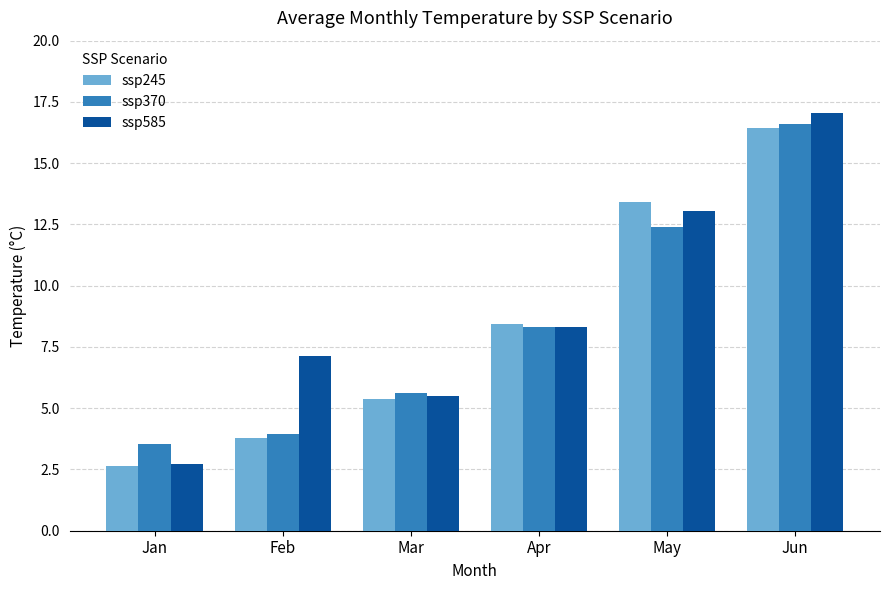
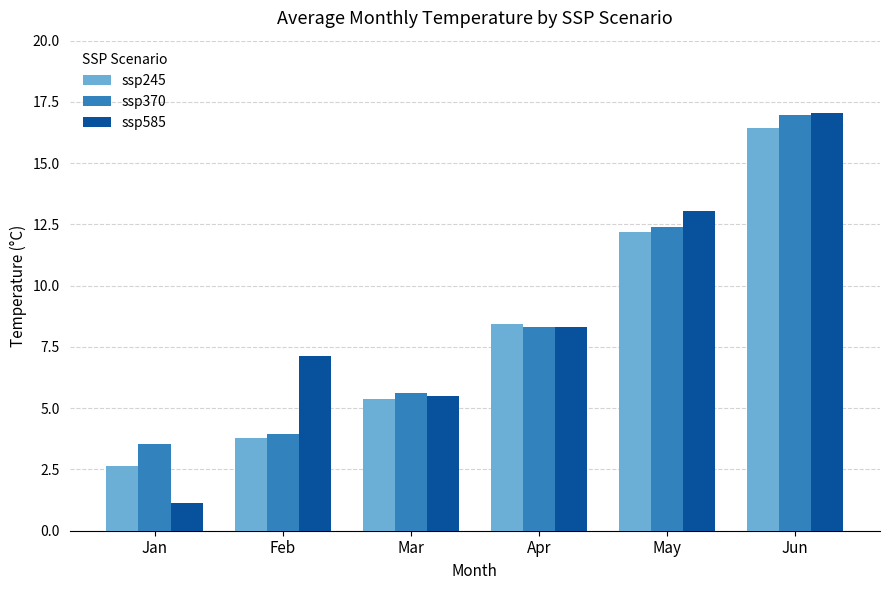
  {
    "ssp245": {
      "Jan": 2.7,
      "Feb": 3.8,
      "Mar": 5.4,
      "Apr": 8.5,
-     "May": 13.4,
+     "May": 12.2,
      "Jun": 16.4
    },
    "ssp370": {
      "Jan": 3.6,
      "Feb": 3.9,
      "Mar": 5.6,
      "Apr": 8.3,
      "May": 12.4,
-     "Jun": 16.6
+     "Jun": 17.0
    },
    "ssp585": {
-     "Jan": 2.7,
+     "Jan": 1.1,
      "Feb": 7.1,
      "Mar": 5.5,
      "Apr": 8.3,
      "May": 13.1,
      "Jun": 17.0
    }
  }
